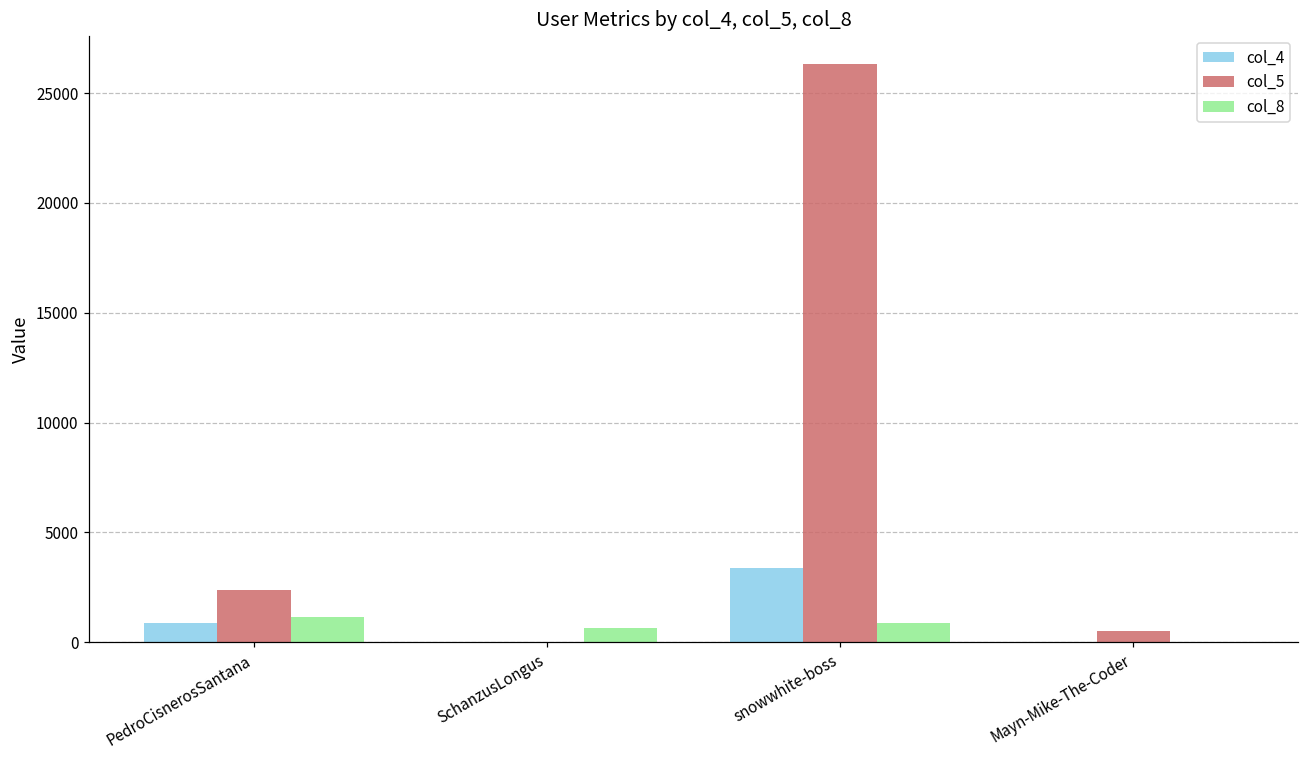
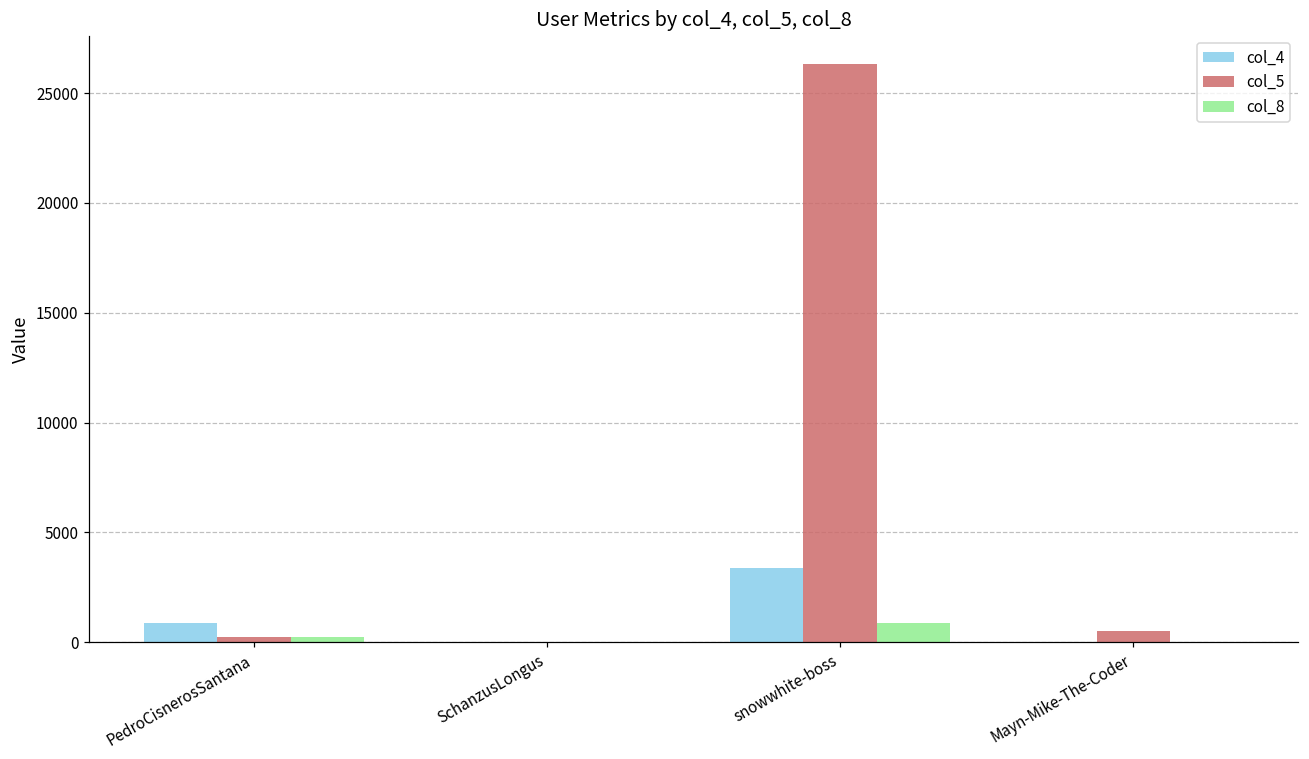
  {
    "col_4": {
      "PedroCisnerosSantana": 900,
      "SchanzusLongus": 0,
      "snowwhite-boss": 3400
    },
    "col_5": {
-     "PedroCisnerosSantana": 2400,
+     "PedroCisnerosSantana": 300,
      "snowwhite-boss": 26300,
      "Mayn-Mike-The-Coder": 500
    },
    "col_8": {
-     "PedroCisnerosSantana": 1200,
-     "SchanzusLongus": 700,
+     "PedroCisnerosSantana": 200,
+     "SchanzusLongus": 0,
      "snowwhite-boss": 900,
      "Mayn-Mike-The-Coder": 0
    }
  }
